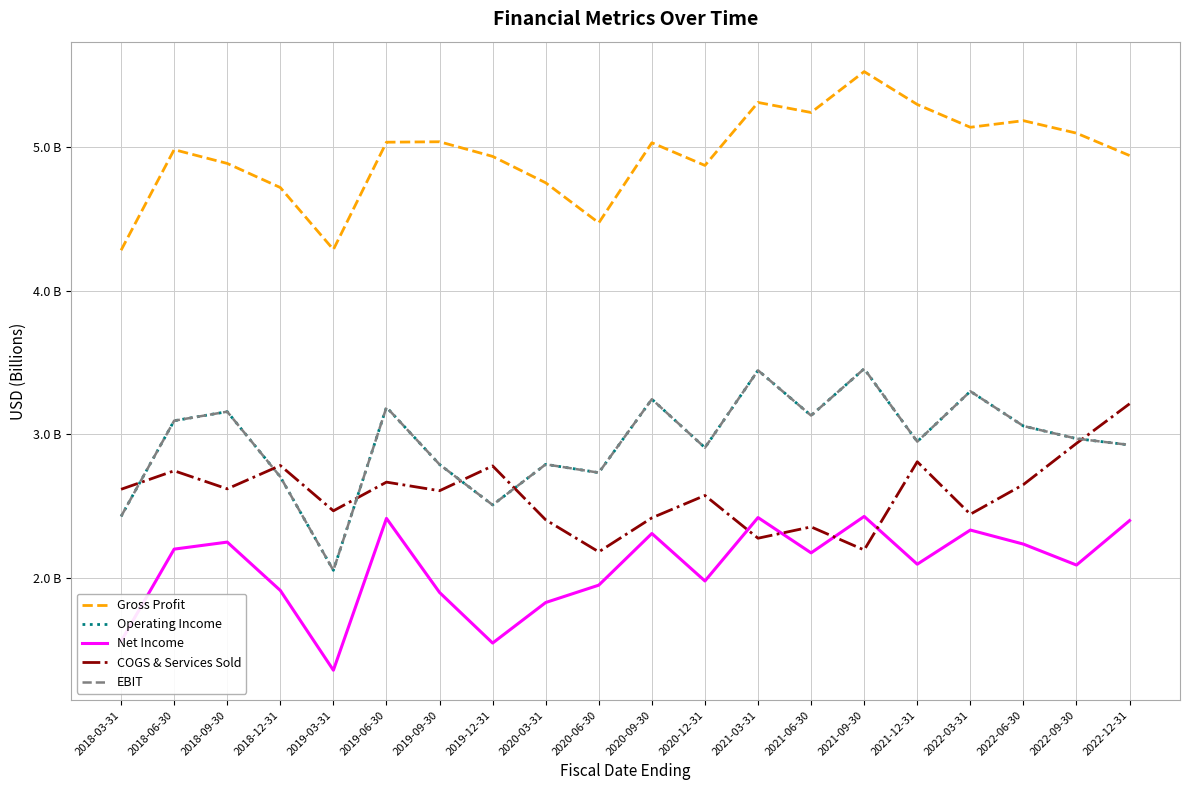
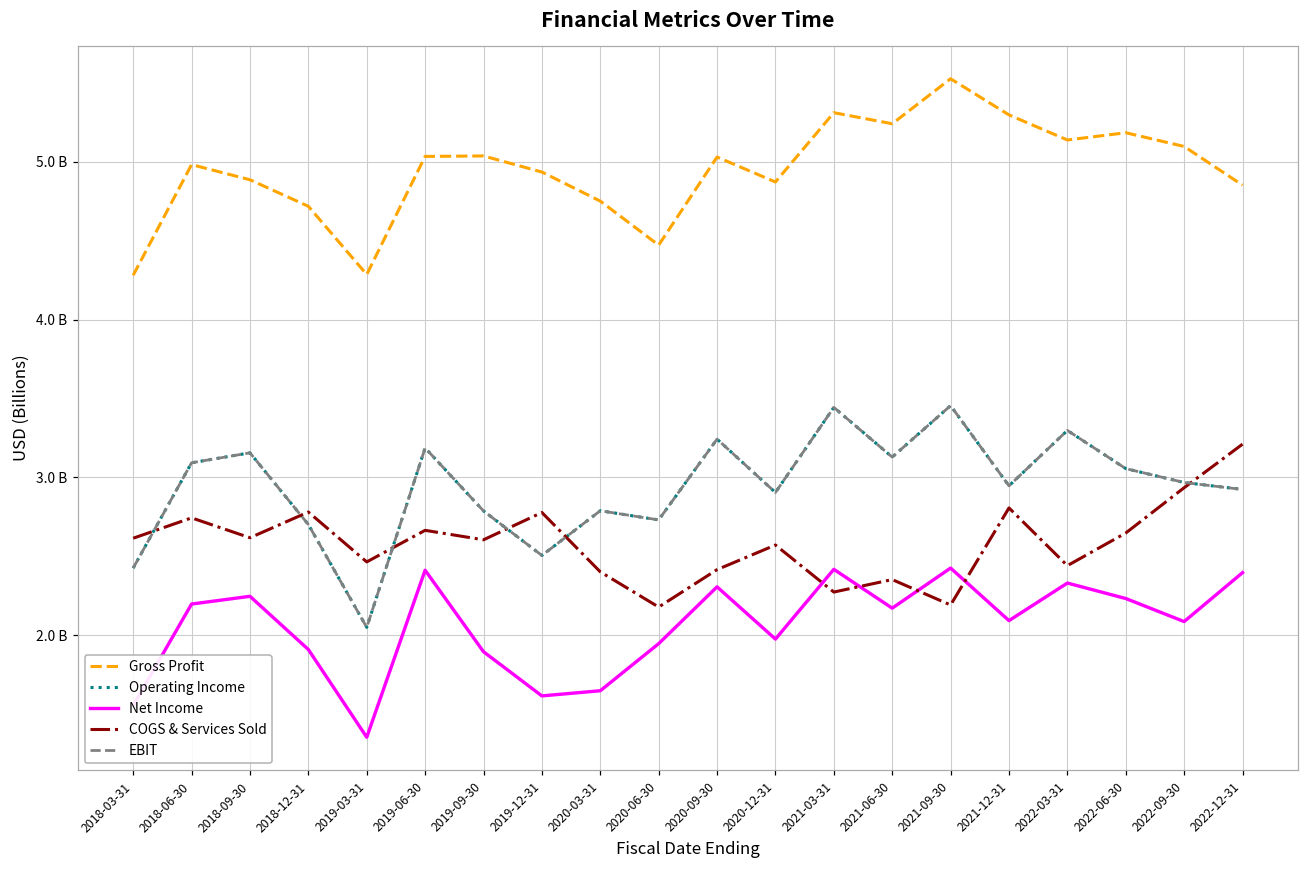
  {
    "Gross Profit": {
      "2018-03-31": 4280000000,
      "2018-06-30": 4980000000,
      "2018-09-30": 4890000000,
      "2018-12-31": 4720000000,
      "2019-03-31": 4290000000,
      "2019-06-30": 5030000000,
      "2019-09-30": 5040000000,
      "2019-12-31": 4940000000,
      "2020-03-31": 4750000000,
      "2020-06-30": 4470000000,
      "2020-09-30": 5030000000,
      "2020-12-31": 4870000000,
      "2021-03-31": 5310000000,
      "2021-06-30": 5240000000,
      "2021-09-30": 5530000000,
      "2021-12-31": 5300000000,
      "2022-03-31": 5140000000,
      "2022-06-30": 5180000000,
      "2022-09-30": 5100000000,
-     "2022-12-31": 4940000000
+     "2022-12-31": 4850000000
    },
    "EBIT": {
      "2018-03-31": 2430000000,
      "2018-06-30": 3090000000,
      "2018-09-30": 3160000000,
      "2018-12-31": 2700000000,
      "2019-03-31": 2050000000,
      "2019-06-30": 3190000000,
      "2019-09-30": 2790000000,
      "2019-12-31": 2510000000,
      "2020-03-31": 2790000000,
      "2020-06-30": 2730000000,
      "2020-09-30": 3240000000,
      "2020-12-31": 2910000000,
      "2021-03-31": 3440000000,
      "2021-06-30": 3130000000,
      "2021-09-30": 3460000000,
      "2021-12-31": 2950000000,
      "2022-03-31": 3300000000,
      "2022-06-30": 3060000000,
      "2022-09-30": 2970000000,
      "2022-12-31": 2920000000
    },
    "Net Income": {
      "2018-06-30": 2200000000,
      "2018-09-30": 2250000000,
      "2018-12-31": 1910000000,
      "2019-03-31": 1350000000,
      "2019-06-30": 2410000000,
      "2019-09-30": 1900000000,
-     "2019-12-31": 1540000000,
-     "2020-03-31": 1830000000,
+     "2019-12-31": 1620000000,
+     "2020-03-31": 1650000000,
      "2020-06-30": 1950000000,
      "2020-09-30": 2310000000,
      "2020-12-31": 1980000000,
      "2021-03-31": 2420000000,
      "2021-06-30": 2170000000,
      "2021-09-30": 2430000000,
      "2021-12-31": 2090000000,
      "2022-03-31": 2330000000,
      "2022-06-30": 2230000000,
      "2022-09-30": 2090000000,
      "2022-12-31": 2400000000
    },
    "COGS & Services Sold": {
      "2018-03-31": 2620000000,
      "2018-06-30": 2740000000,
      "2018-09-30": 2620000000,
      "2018-12-31": 2780000000,
      "2019-03-31": 2470000000,
      "2019-06-30": 2670000000,
      "2019-09-30": 2610000000,
      "2019-12-31": 2780000000,
      "2020-03-31": 2400000000,
      "2020-06-30": 2180000000,
      "2020-09-30": 2420000000,
      "2020-12-31": 2570000000,
      "2021-03-31": 2270000000,
      "2021-06-30": 2350000000,
      "2021-09-30": 2190000000,
      "2021-12-31": 2810000000,
      "2022-03-31": 2440000000,
      "2022-06-30": 2650000000,
      "2022-09-30": 2940000000,
      "2022-12-31": 3210000000
    }
  }
